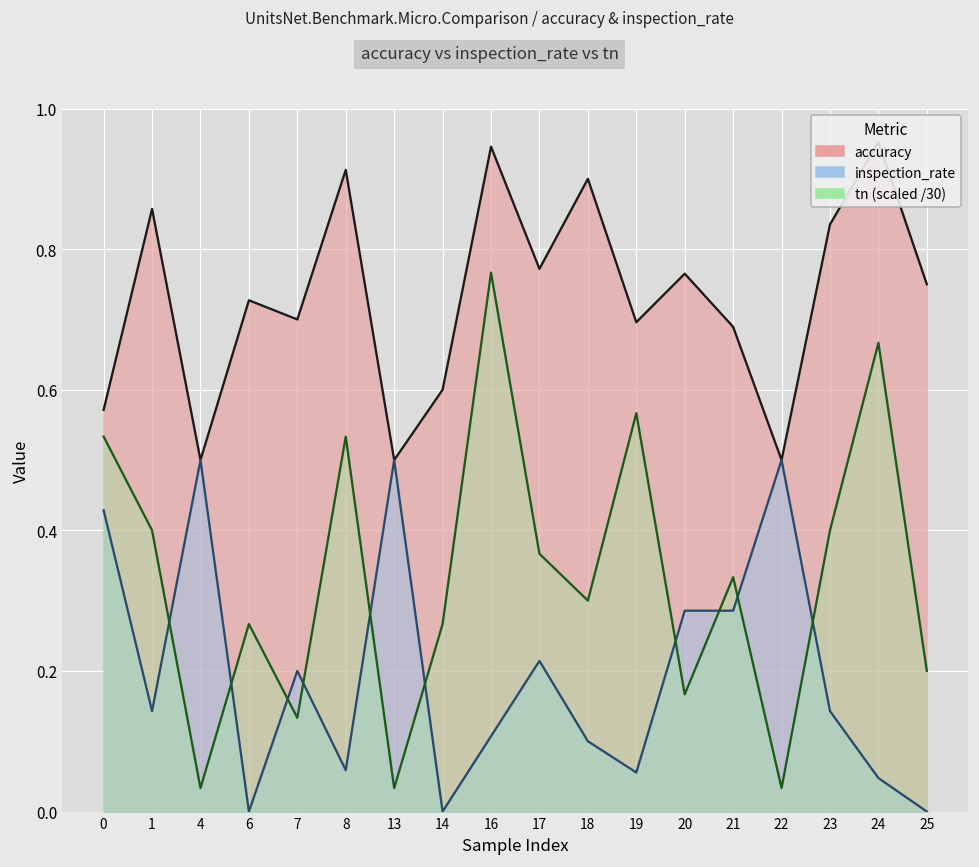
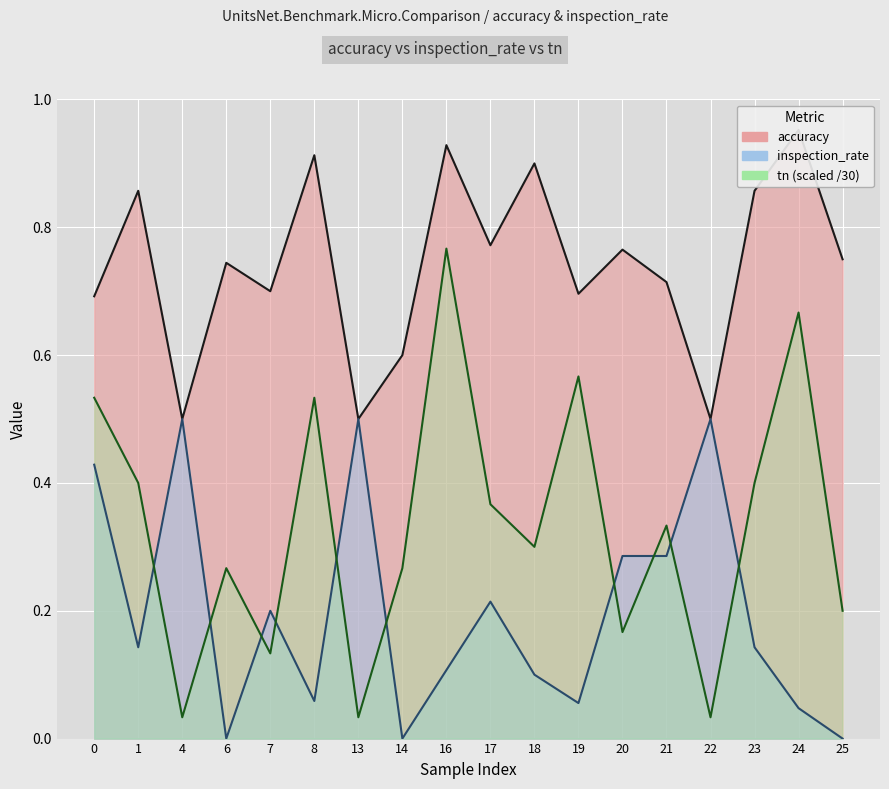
  {
    "accuracy": {
-     "0": 0.57,
+     "0": 0.69,
      "1": 0.86,
-     "6": 0.73,
+     "6": 0.74,
      "7": 0.70,
      "8": 0.91,
      "14": 0.60,
-     "16": 0.95,
+     "16": 0.93,
      "17": 0.77,
      "18": 0.90,
      "19": 0.70,
      "20": 0.77,
-     "21": 0.69,
-     "23": 0.84,
+     "21": 0.71,
+     "23": 0.86,
      "25": 0.75
    }
  }
